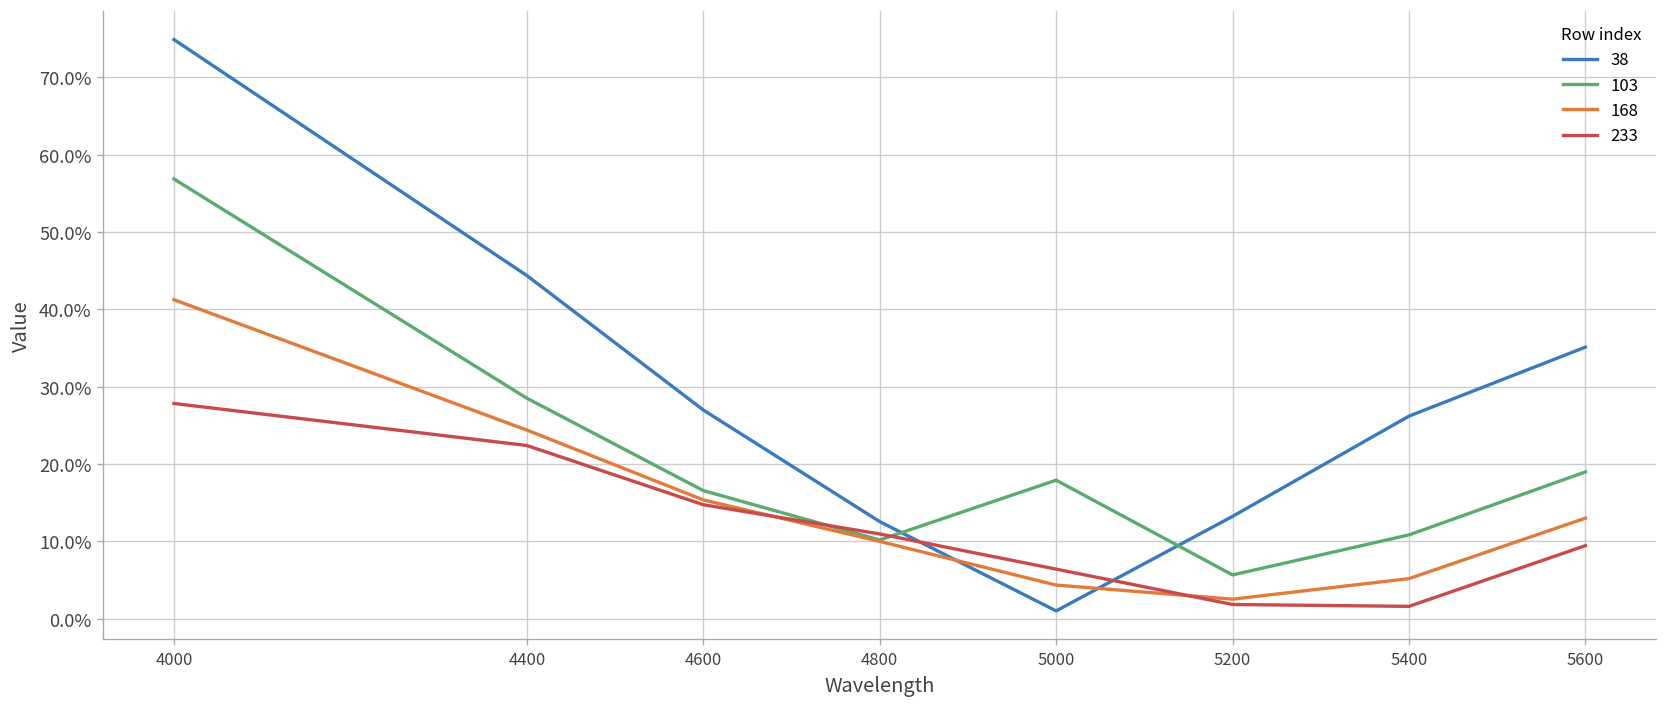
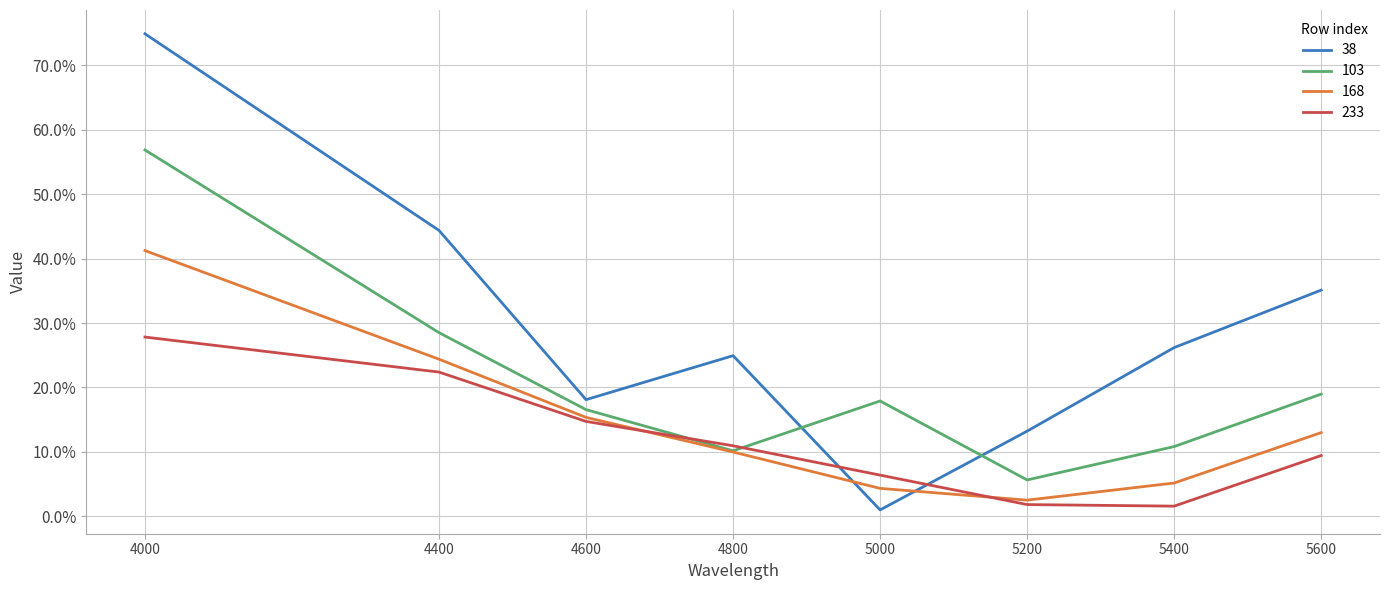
  {
    "38": {
      "4000": "75%",
      "4400": "44%",
-     "4600": "27%",
-     "4800": "13%",
+     "4600": "18%",
+     "4800": "25%",
      "5000": "1%",
      "5200": "13%",
      "5400": "26%",
      "5600": "35%"
    },
    "103": {
      "4000": "57%",
      "4400": "29%",
      "4600": "17%",
      "5000": "18%",
      "5200": "6%",
      "5400": "11%",
      "5600": "19%"
    }
  }
